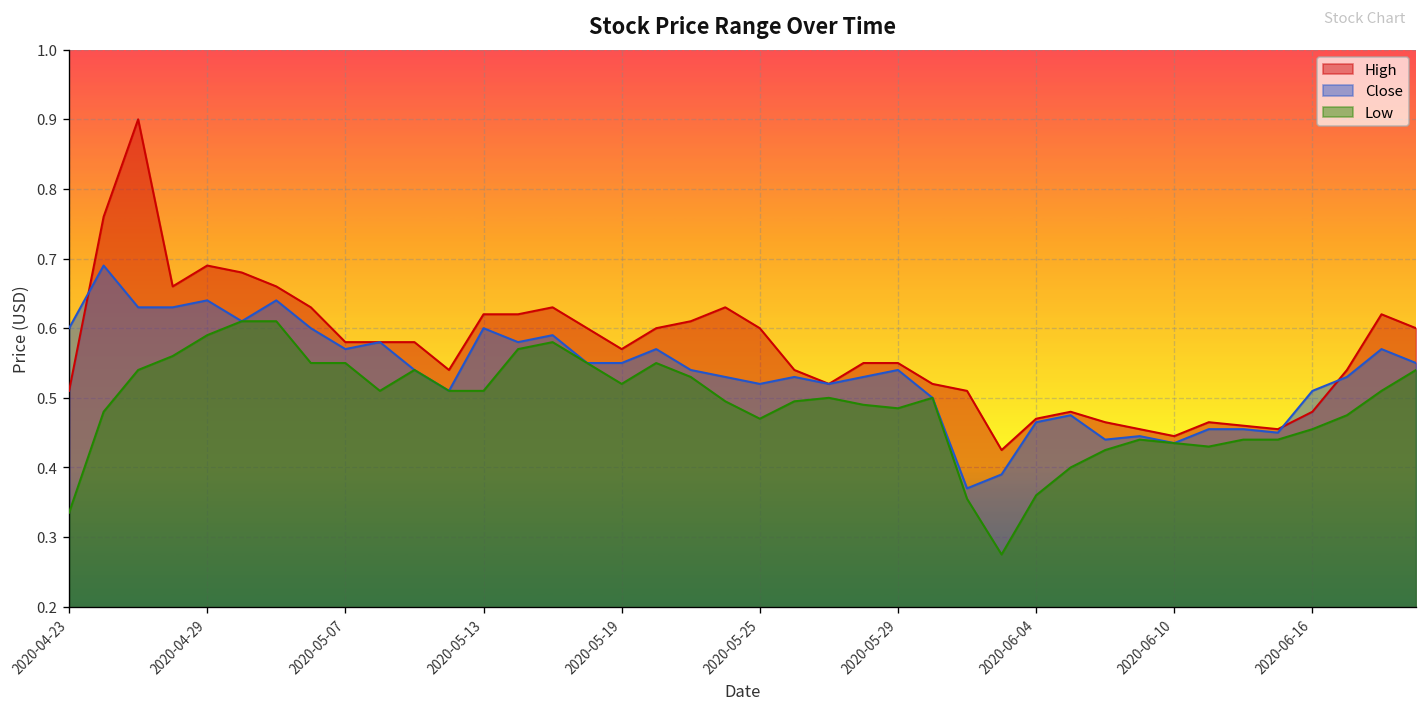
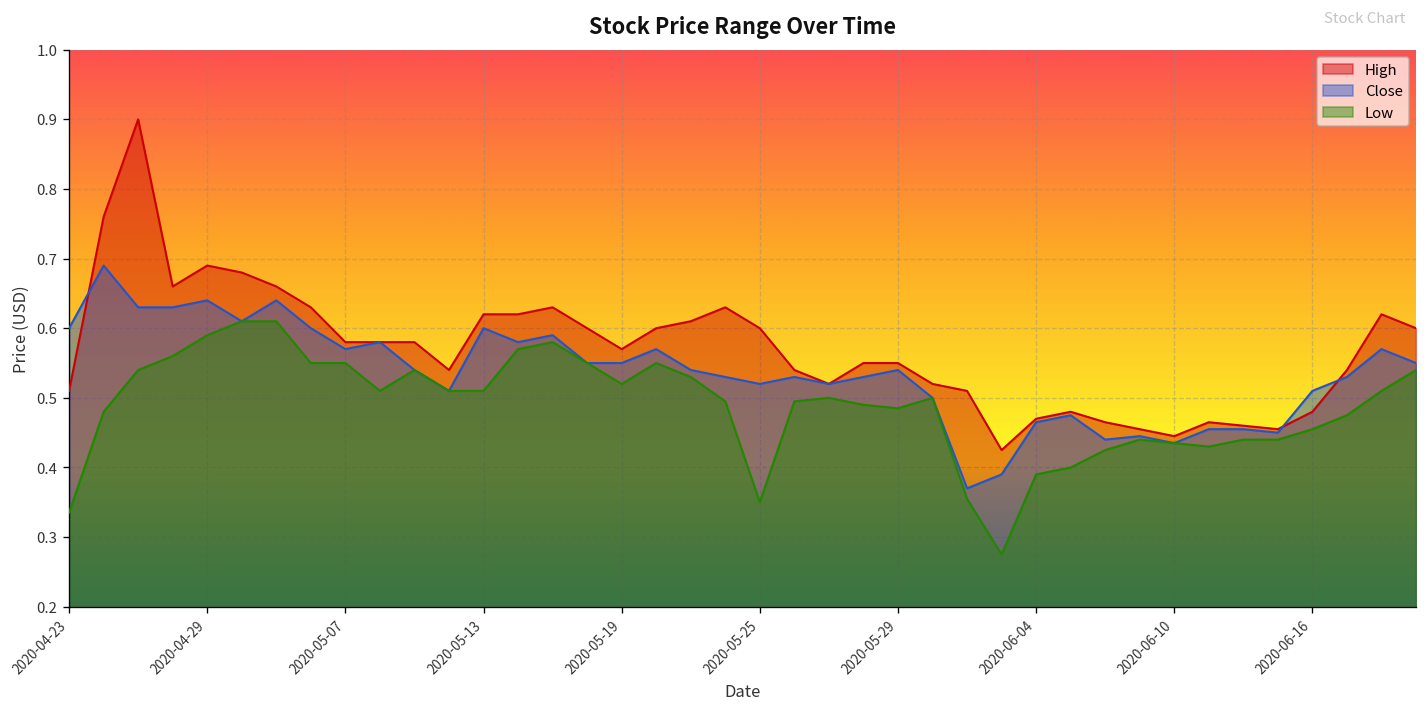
  {
    "High": {
      "2020-04-23": 0.51,
      "2020-04-29": 0.69,
      "2020-05-07": 0.58,
      "2020-05-13": 0.62,
      "2020-05-19": 0.57,
      "2020-05-25": 0.60,
      "2020-05-29": 0.55,
      "2020-06-04": 0.47,
      "2020-06-10": 0.45,
      "2020-06-16": 0.48
    },
    "Close": {
      "2020-04-23": 0.60,
      "2020-04-29": 0.64,
      "2020-05-07": 0.57,
      "2020-05-13": 0.60,
      "2020-05-19": 0.55,
      "2020-05-25": 0.52,
      "2020-05-29": 0.54,
      "2020-06-04": 0.47,
      "2020-06-16": 0.51
    },
    "Low": {
      "2020-04-23": 0.34,
      "2020-04-29": 0.59,
      "2020-05-07": 0.55,
      "2020-05-13": 0.51,
      "2020-05-19": 0.52,
-     "2020-05-25": 0.47,
+     "2020-05-25": 0.35,
      "2020-05-29": 0.49,
-     "2020-06-04": 0.36,
+     "2020-06-04": 0.39,
      "2020-06-16": 0.46
    }
  }
